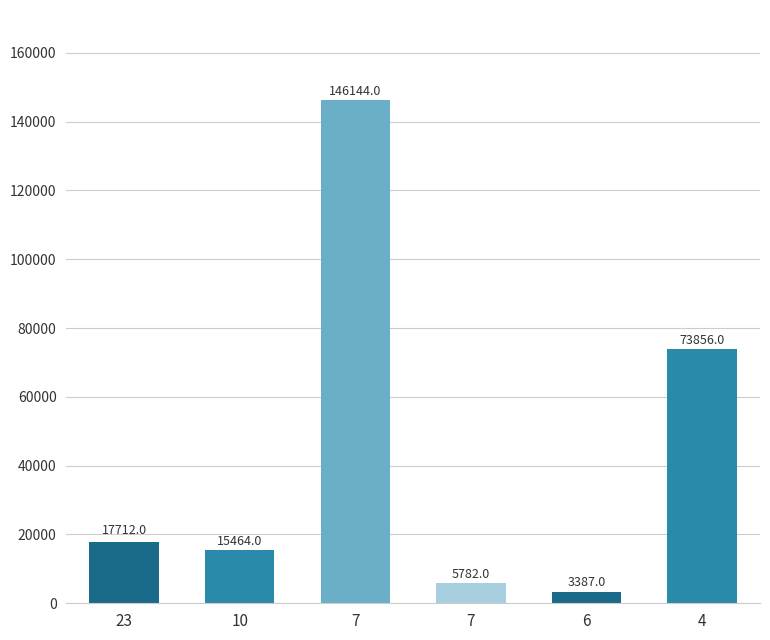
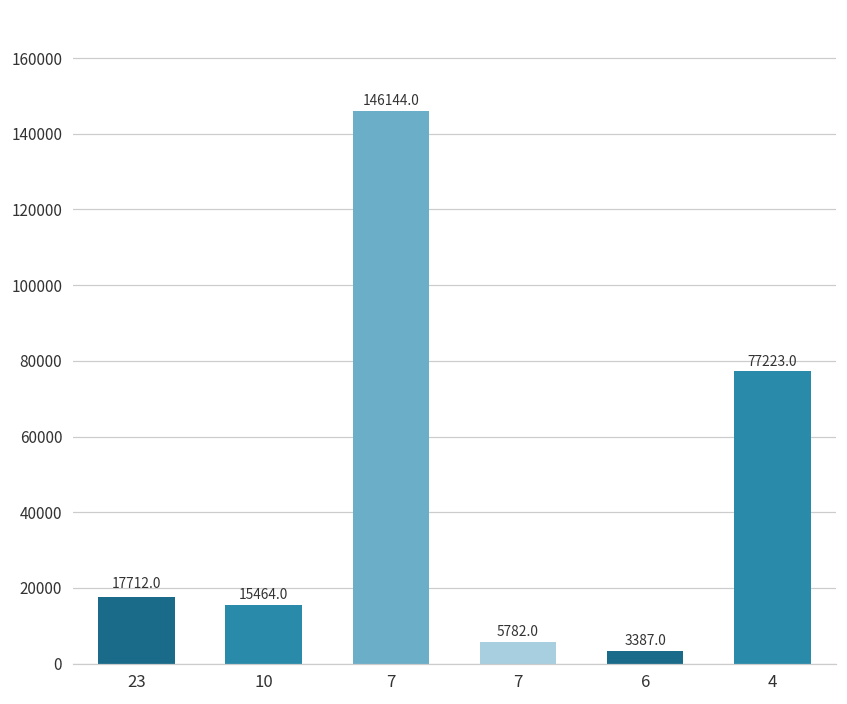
  {
    "23": 17712.0,
    "10": 15464.0,
    "6": 3387.0,
-   "4": 73856.0
+   "4": 77223.0
  }
